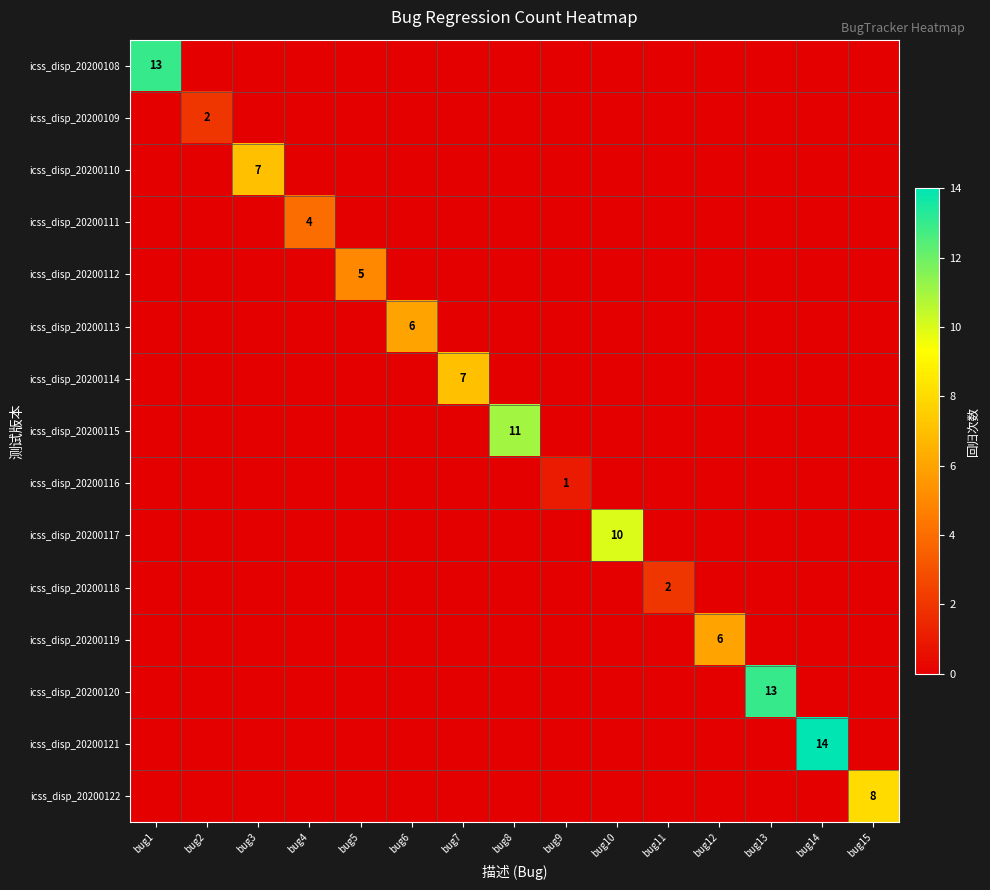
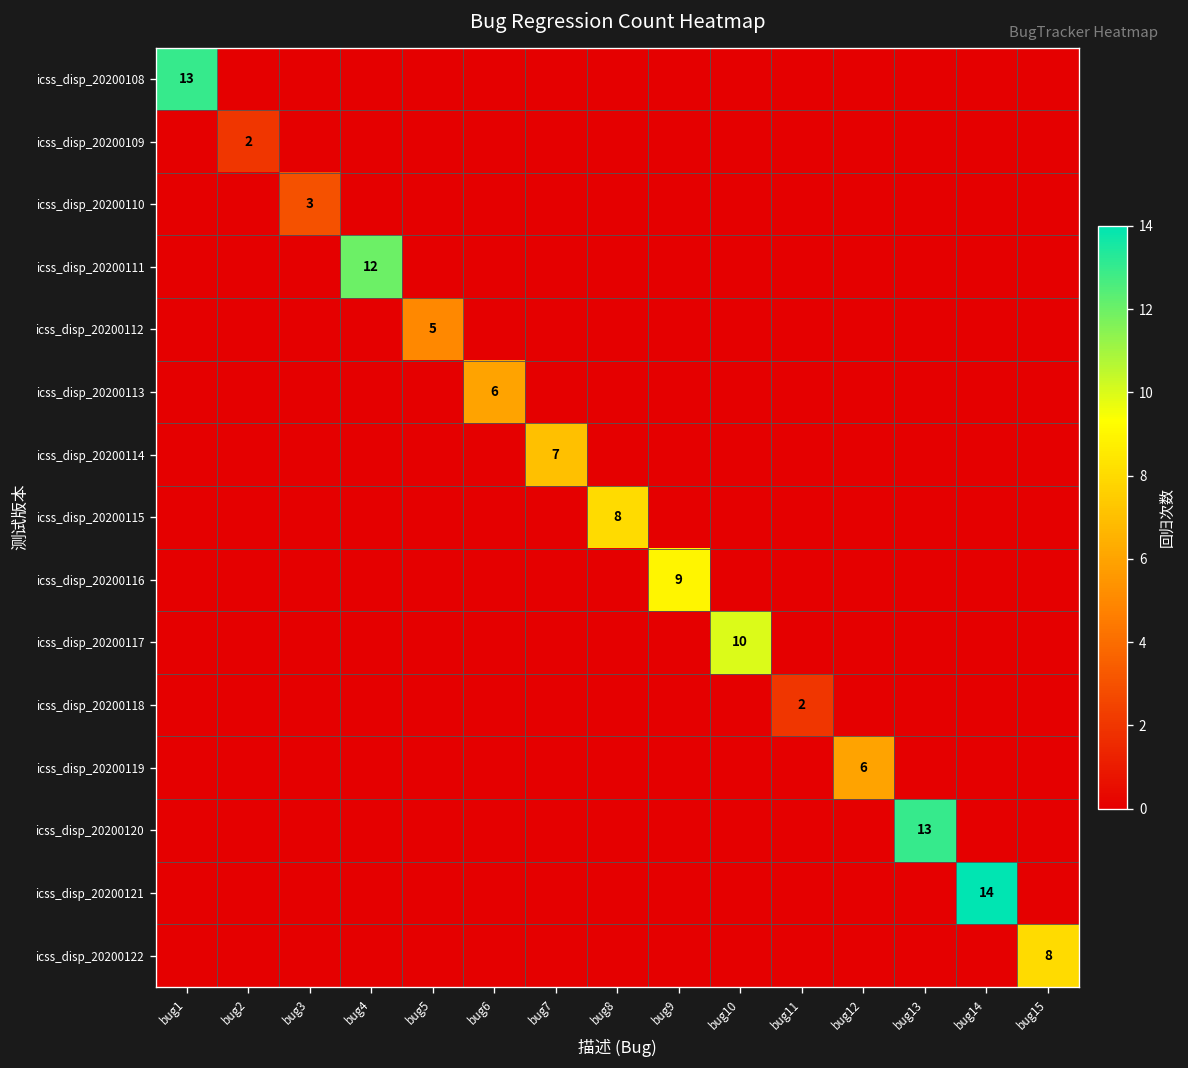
  {
    "icss_disp_20200108": {
      "bug1": 13
    },
    "icss_disp_20200109": {
      "bug2": 2
    },
    "icss_disp_20200110": {
-     "bug3": 7
+     "bug3": 3
    },
    "icss_disp_20200111": {
-     "bug4": 4
+     "bug4": 12
    },
    "icss_disp_20200112": {
      "bug5": 5
    },
    "icss_disp_20200113": {
      "bug6": 6
    },
    "icss_disp_20200114": {
      "bug7": 7
    },
    "icss_disp_20200115": {
-     "bug8": 11
+     "bug8": 8
    },
    "icss_disp_20200116": {
-     "bug9": 1
+     "bug9": 9
    },
    "icss_disp_20200117": {
      "bug10": 10
    },
    "icss_disp_20200118": {
      "bug11": 2
    },
    "icss_disp_20200119": {
      "bug12": 6
    },
    "icss_disp_20200120": {
      "bug13": 13
    },
    "icss_disp_20200121": {
      "bug14": 14
    },
    "icss_disp_20200122": {
      "bug15": 8
    }
  }
